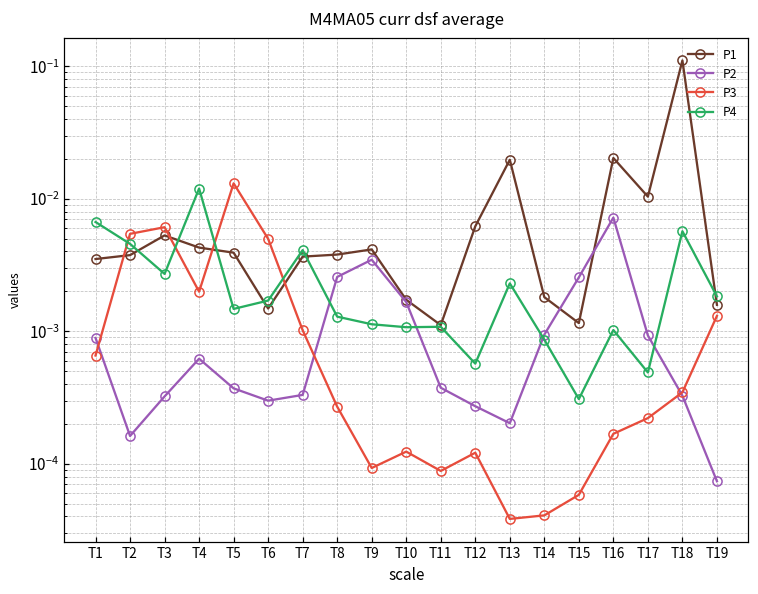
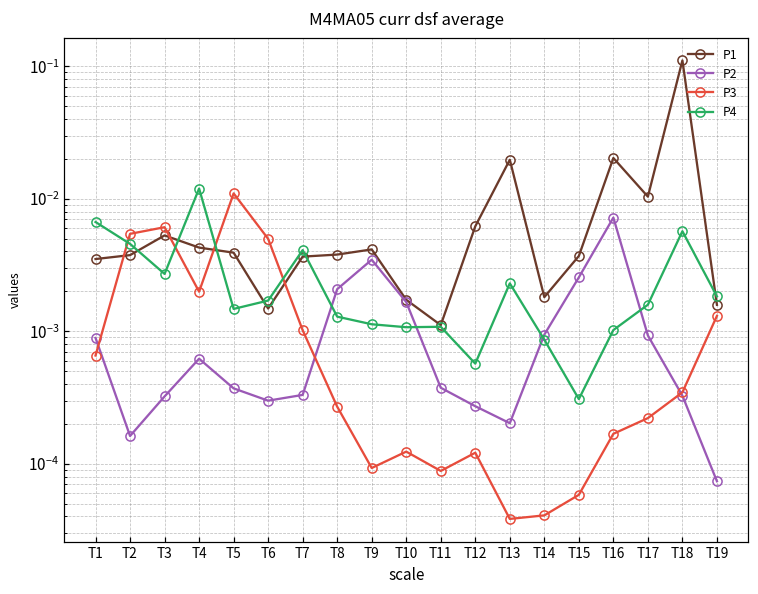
  {
    "P1": {
      "T1": 0.0035,
      "T2": 0.0038,
      "T3": 0.005,
      "T4": 0.0043,
      "T5": 0.0039,
      "T6": 0.0015,
      "T7": 0.0037,
      "T8": 0.0038,
      "T9": 0.0041,
      "T12": 0.006,
      "T13": 0.020,
      "T14": 0.0018,
-     "T15": 0.0012,
+     "T15": 0.0037,
      "T16": 0.020,
      "T17": 0.010,
      "T18": 0.11,
      "T19": 0.0016
    },
    "P2": {
      "T1": 0.0009,
      "T2": 0.00016,
      "T3": 0.00032,
      "T4": 0.0006,
      "T5": 0.00037,
      "T6": 0.0003,
      "T7": 0.00033,
-     "T8": 0.0026,
+     "T8": 0.0021,
      "T9": 0.0035,
      "T11": 0.00037,
      "T12": 0.00027,
      "T13": 0.0002,
      "T14": 0.0009,
      "T15": 0.0026,
      "T16": 0.007,
      "T17": 0.0009,
      "T18": 0.00033,
      "T19": 0.00007
    },
    "P3": {
      "T1": 0.0007,
      "T2": 0.005,
      "T3": 0.006,
      "T4": 0.002,
-     "T5": 0.013,
+     "T5": 0.011,
      "T6": 0.005,
      "T7": 0.001,
      "T8": 0.00027,
      "T9": 0.00009,
      "T10": 0.00012,
      "T11": 0.00009,
      "T12": 0.00012,
      "T13": 0.000038,
      "T14": 0.000041,
      "T15": 0.00006,
      "T16": 0.00017,
      "T17": 0.00022,
      "T18": 0.00035,
      "T19": 0.0013
    },
    "P4": {
      "T1": 0.007,
      "T2": 0.0046,
      "T3": 0.0027,
      "T4": 0.012,
      "T5": 0.0015,
      "T6": 0.0017,
      "T7": 0.0041,
      "T8": 0.0013,
      "T9": 0.0011,
      "T10": 0.0011,
      "T12": 0.0006,
      "T13": 0.0023,
      "T14": 0.0009,
      "T15": 0.00031,
      "T16": 0.0010,
-     "T17": 0.00049,
+     "T17": 0.0016,
      "T18": 0.006,
      "T19": 0.0018
    }
  }
